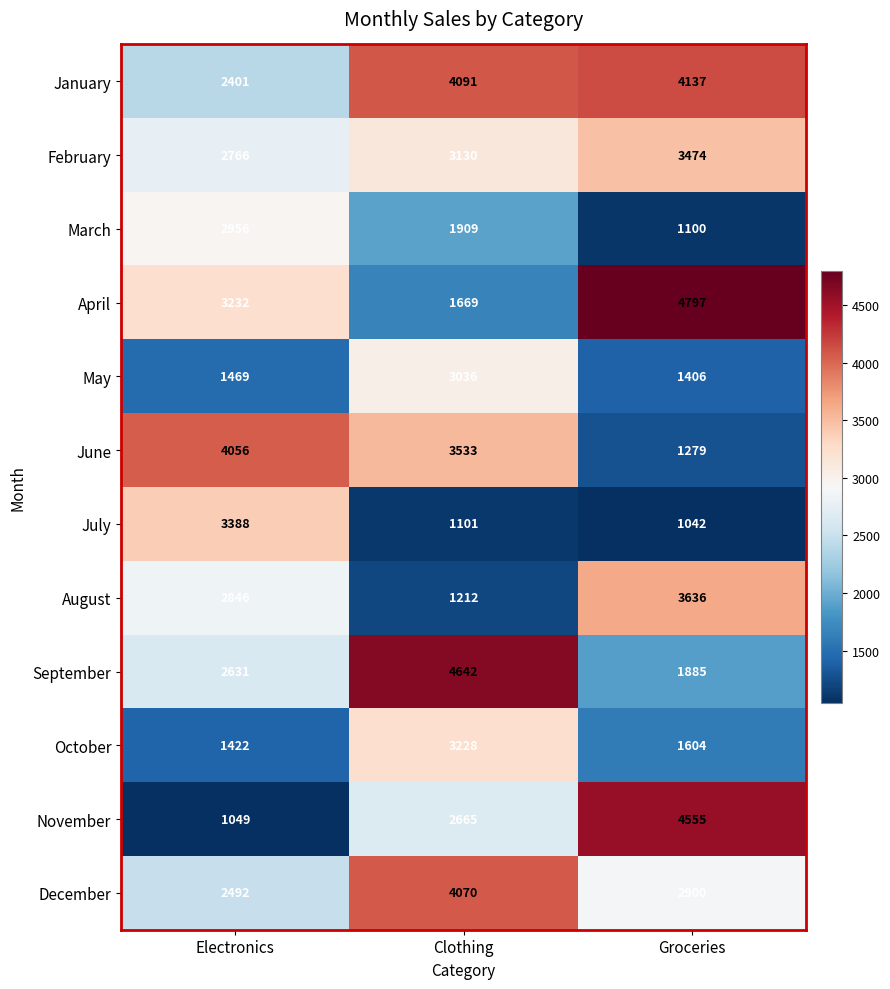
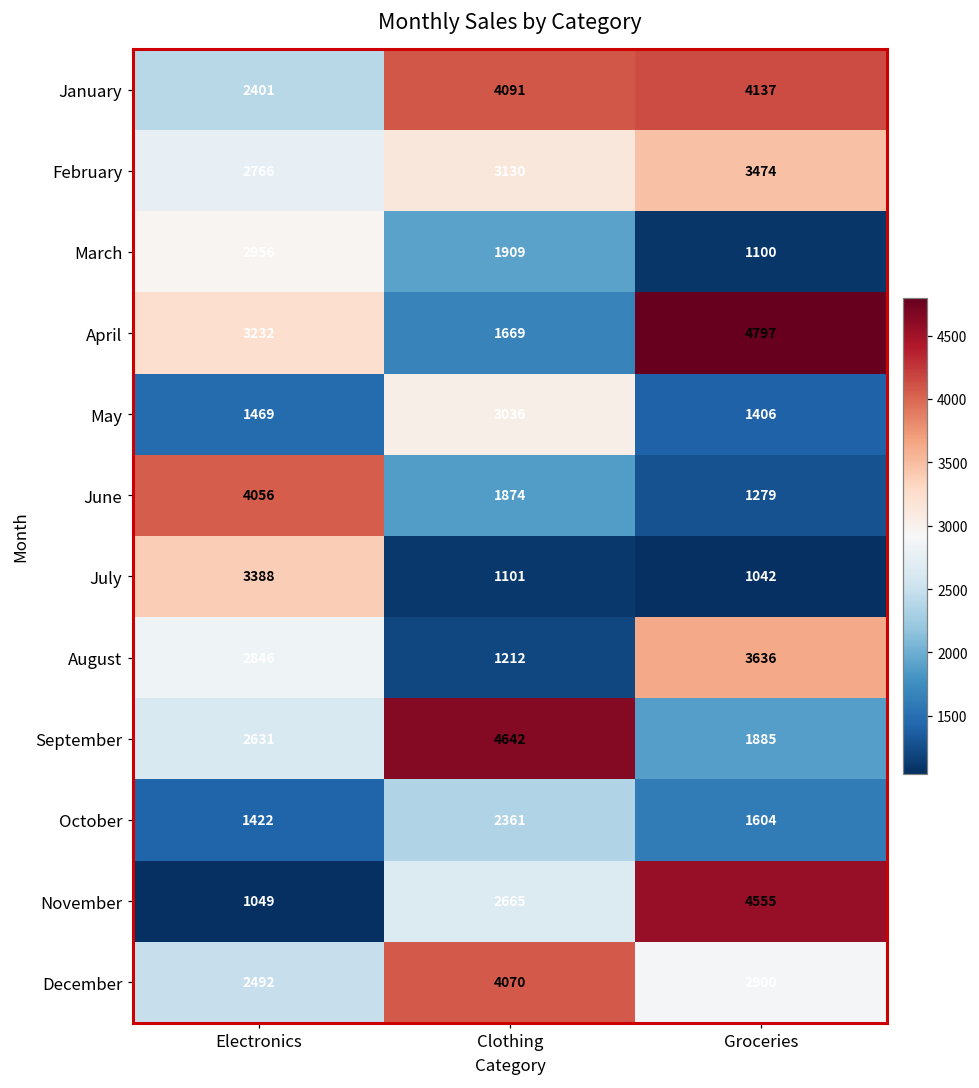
  {
    "January": {
      "Electronics": 2401,
      "Clothing": 4091,
      "Groceries": 4137
    },
    "February": {
      "Groceries": 3474
    },
    "March": {
      "Clothing": 1909,
      "Groceries": 1100
    },
    "April": {
      "Electronics": 3232,
      "Clothing": 1669,
      "Groceries": 4797
    },
    "May": {
      "Electronics": 1469,
      "Groceries": 1406
    },
    "June": {
      "Electronics": 4056,
-     "Clothing": 3533,
+     "Clothing": 1874,
      "Groceries": 1279
    },
    "July": {
      "Electronics": 3388,
      "Clothing": 1101,
      "Groceries": 1042
    },
    "August": {
      "Clothing": 1212,
      "Groceries": 3636
    },
    "September": {
      "Clothing": 4642,
      "Groceries": 1885
    },
    "October": {
      "Electronics": 1422,
-     "Clothing": 3228,
+     "Clothing": 2361,
      "Groceries": 1604
    },
    "November": {
      "Electronics": 1049,
      "Groceries": 4555
    },
    "December": {
      "Electronics": 2492,
      "Clothing": 4070
    }
  }
